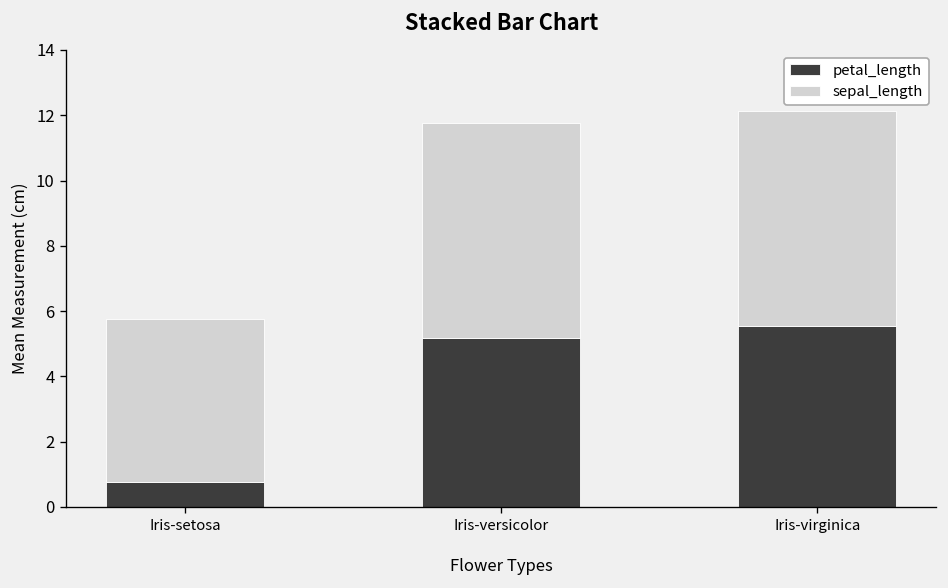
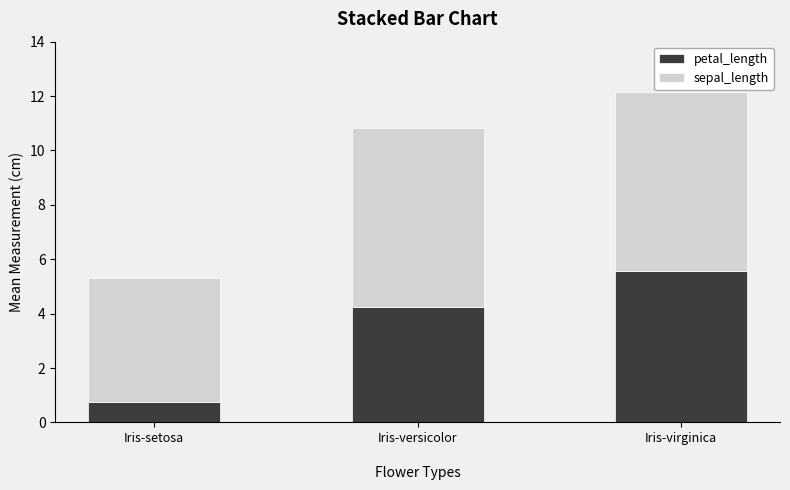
  {
    "petal_length": {
      "Iris-setosa": 0.8,
-     "Iris-versicolor": 5.2,
+     "Iris-versicolor": 4.3,
      "Iris-virginica": 5.6
    },
    "sepal_length": {
-     "Iris-setosa": 5.0,
+     "Iris-setosa": 4.6,
      "Iris-versicolor": 6.6,
      "Iris-virginica": 6.6
    }
  }
